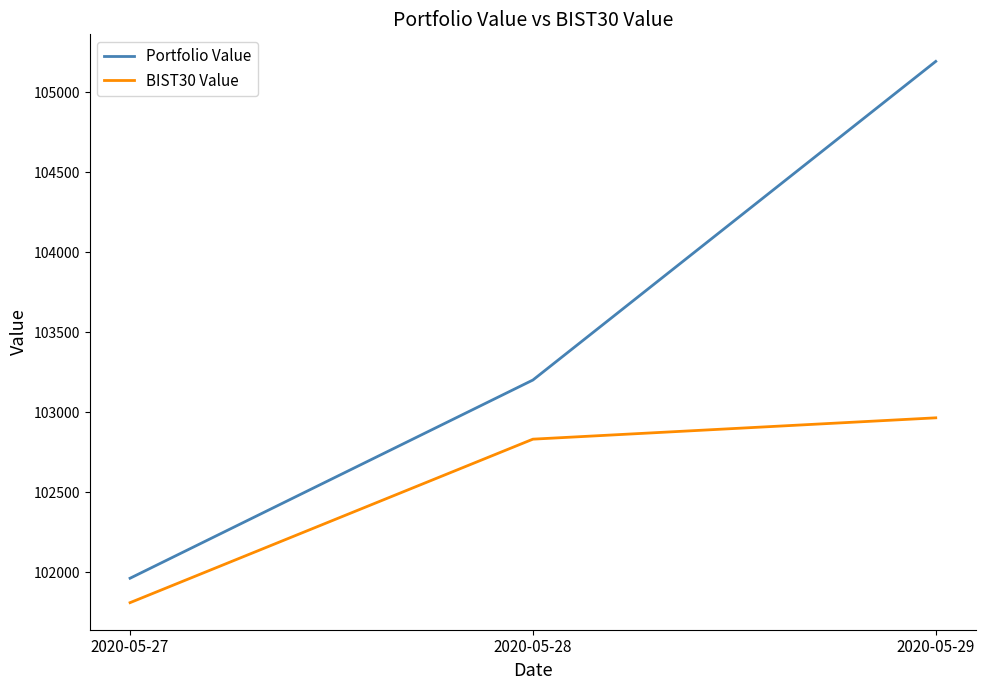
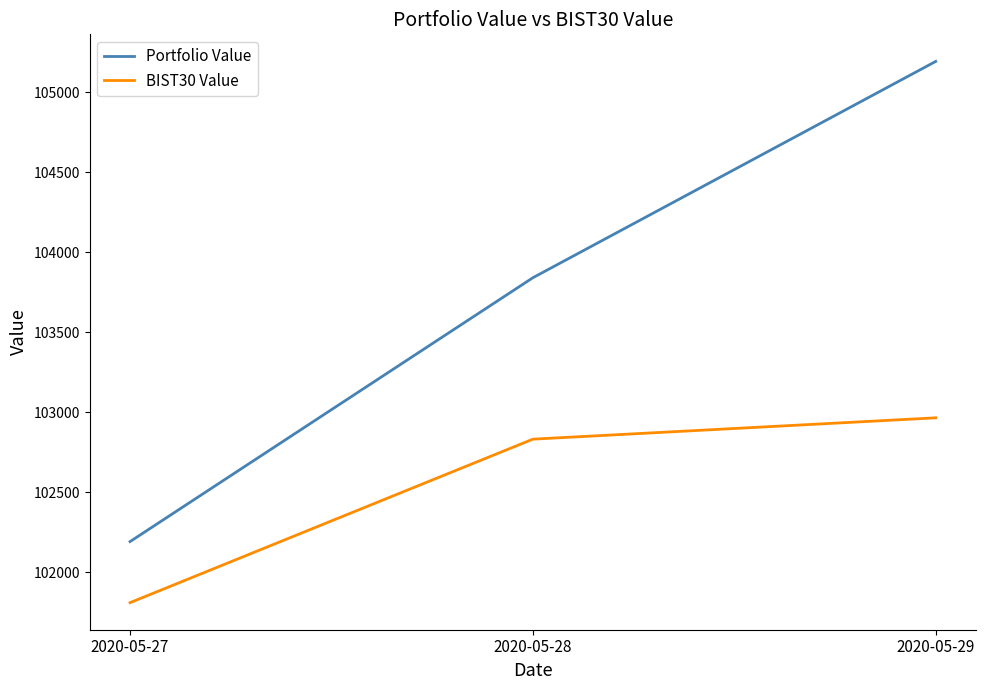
  {
    "Portfolio Value": {
-     "2020-05-27": 101960,
-     "2020-05-28": 103200,
+     "2020-05-27": 102190,
+     "2020-05-28": 103840,
      "2020-05-29": 105190
    },
    "BIST30 Value": {
      "2020-05-27": 101810,
      "2020-05-28": 102830,
      "2020-05-29": 102960
    }
  }
